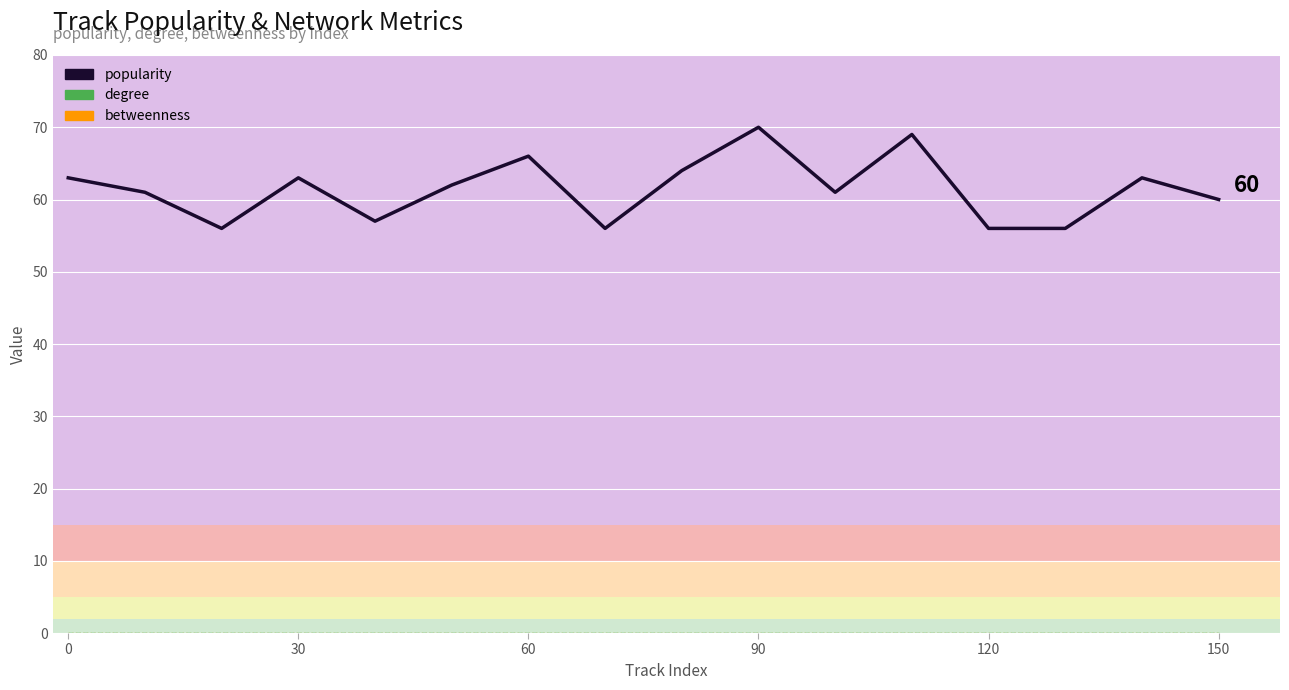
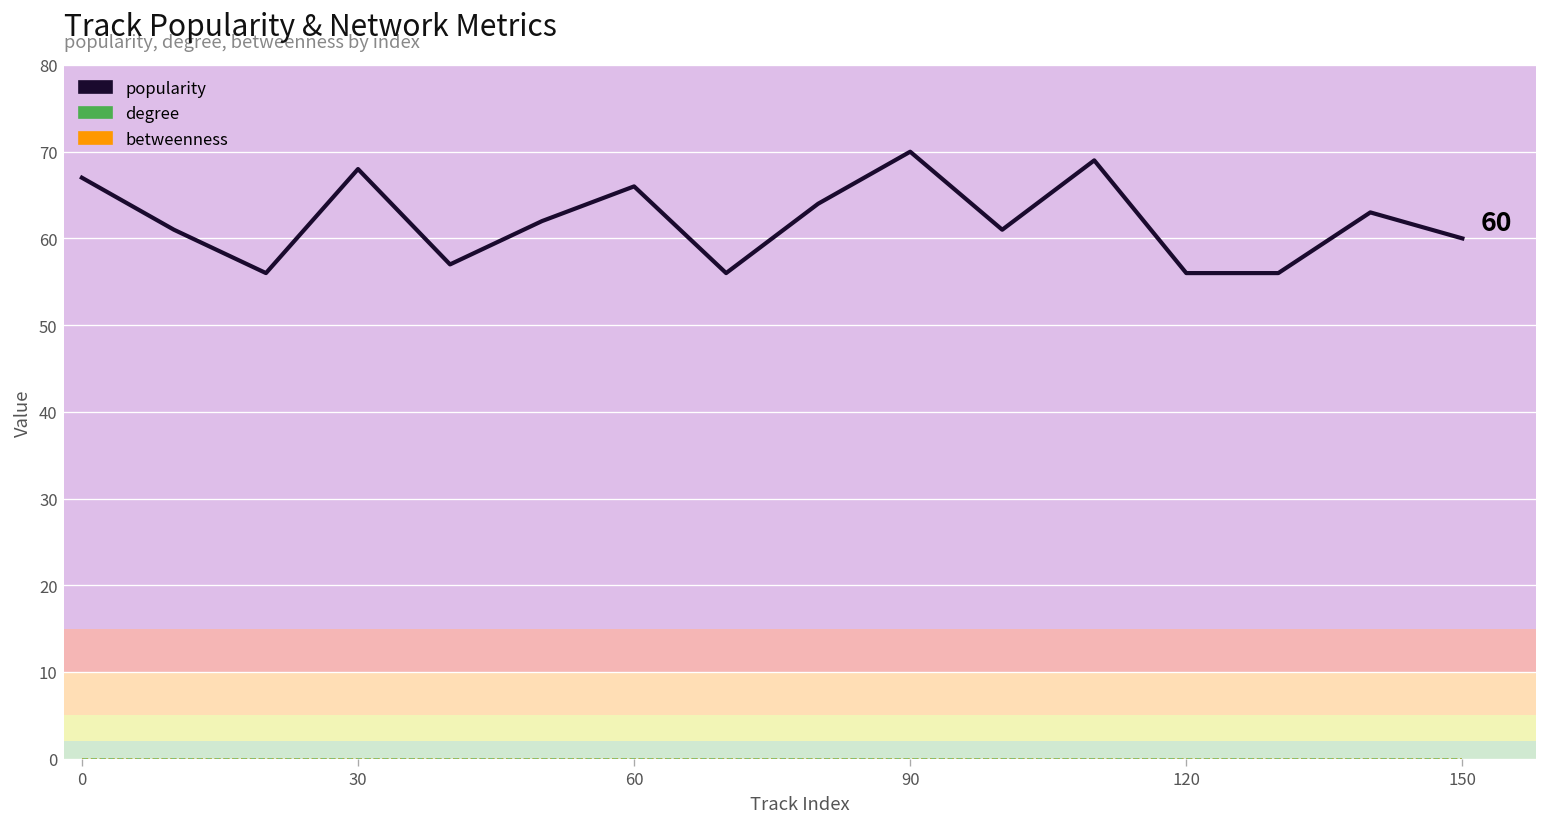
  {
    "popularity": {
-     "0": 63,
-     "30": 63,
+     "0": 67,
+     "30": 68,
      "60": 66,
      "90": 70,
      "120": 56
    }
  }
